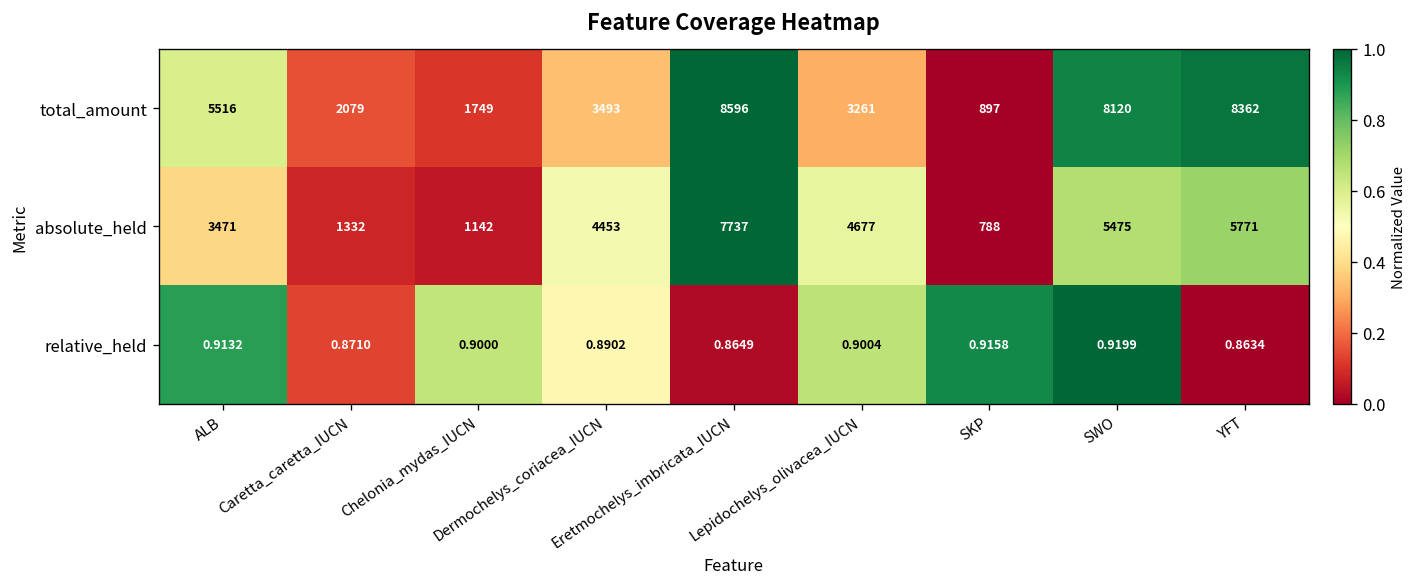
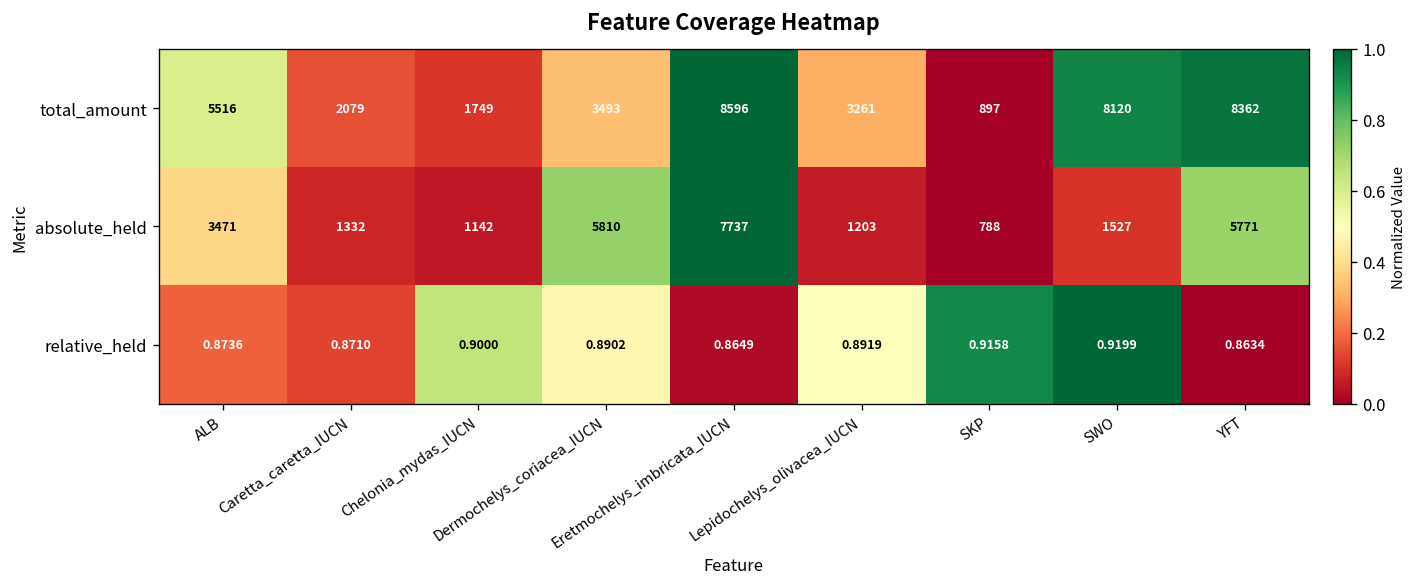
  {
    "total_amount": {
      "ALB": 5516,
      "Caretta_caretta_IUCN": 2079,
      "Chelonia_mydas_IUCN": 1749,
      "Dermochelys_coriacea_IUCN": 3493,
      "Eretmochelys_imbricata_IUCN": 8596,
      "Lepidochelys_olivacea_IUCN": 3261,
      "SKP": 897,
      "SWO": 8120,
      "YFT": 8362
    },
    "absolute_held": {
      "ALB": 3471,
      "Caretta_caretta_IUCN": 1332,
      "Chelonia_mydas_IUCN": 1142,
-     "Dermochelys_coriacea_IUCN": 4453,
+     "Dermochelys_coriacea_IUCN": 5810,
      "Eretmochelys_imbricata_IUCN": 7737,
-     "Lepidochelys_olivacea_IUCN": 4677,
+     "Lepidochelys_olivacea_IUCN": 1203,
      "SKP": 788,
-     "SWO": 5475,
+     "SWO": 1527,
      "YFT": 5771
    },
    "relative_held": {
-     "ALB": 0.9132,
+     "ALB": 0.8736,
      "Caretta_caretta_IUCN": 0.8710,
      "Chelonia_mydas_IUCN": 0.9000,
      "Dermochelys_coriacea_IUCN": 0.8902,
      "Eretmochelys_imbricata_IUCN": 0.8649,
-     "Lepidochelys_olivacea_IUCN": 0.9004,
+     "Lepidochelys_olivacea_IUCN": 0.8919,
      "SKP": 0.9158,
      "SWO": 0.9199,
      "YFT": 0.8634
    }
  }
